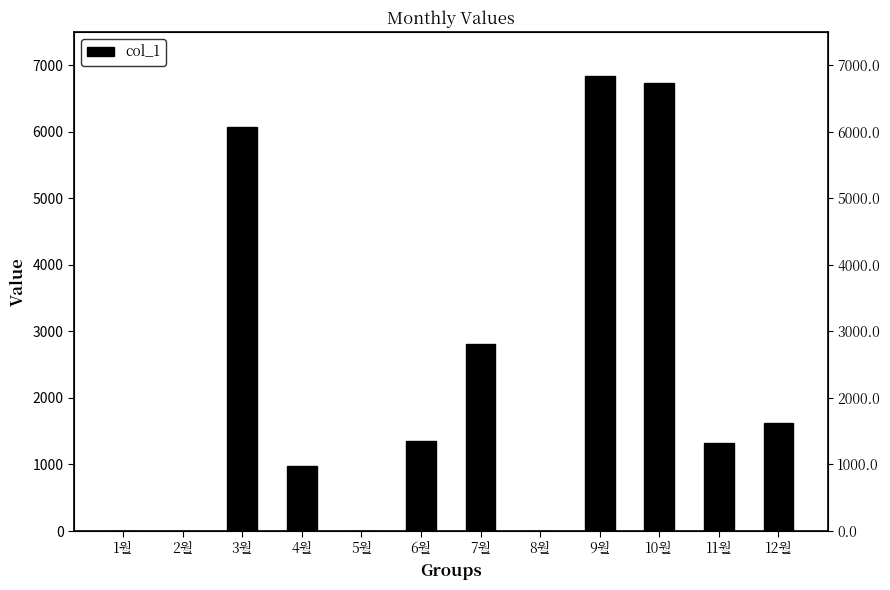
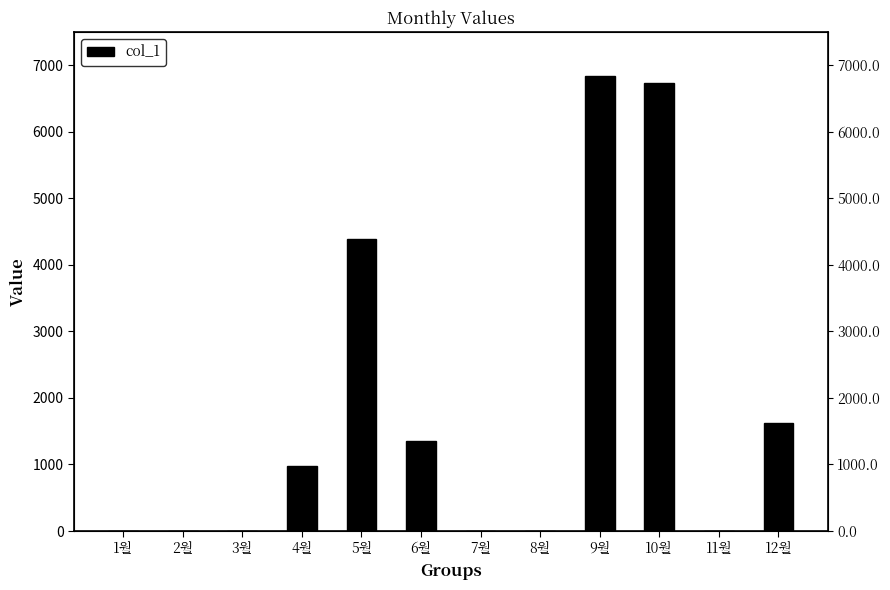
  {
    "1월": 0,
    "2월": 0,
-   "3월": 6100,
+   "3월": 0,
    "4월": 1000,
-   "5월": 0,
+   "5월": 4400,
    "6월": 1400,
-   "7월": 2800,
+   "7월": 0,
    "8월": 0,
    "9월": 6800,
    "10월": 6700,
-   "11월": 1300,
+   "11월": 0,
    "12월": 1600
  }
